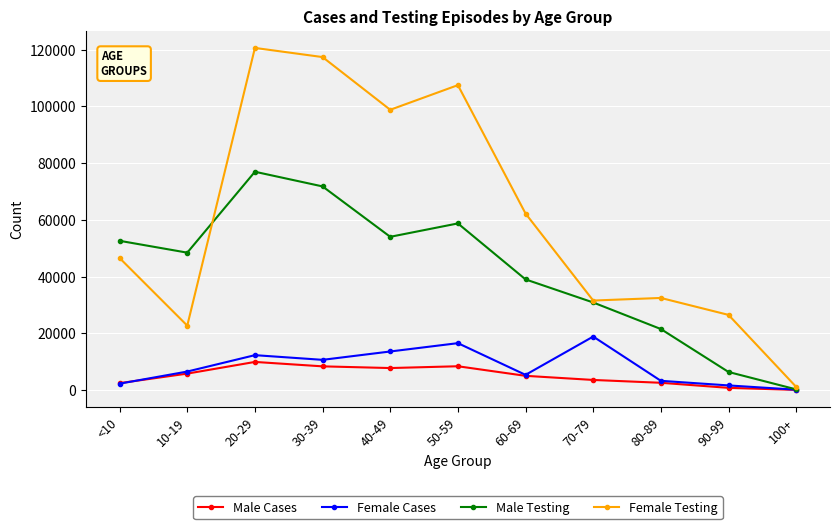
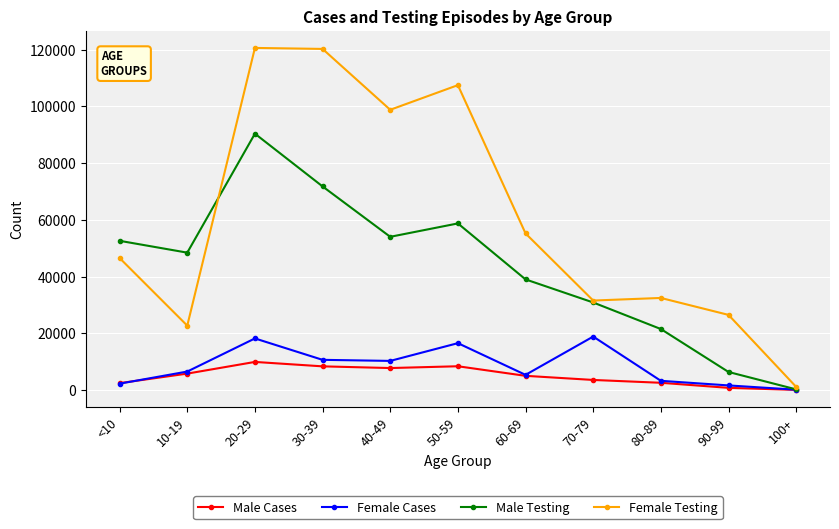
  {
    "Male Cases": {
      "20-29": 10000,
      "30-39": 8000,
      "40-49": 8000,
      "50-59": 8000,
      "70-79": 4000
    },
    "Female Cases": {
-     "20-29": 12000,
+     "20-29": 18000,
      "30-39": 11000,
-     "40-49": 14000,
+     "40-49": 10000,
      "50-59": 16000,
      "70-79": 19000
    },
    "Male Testing": {
      "<10": 53000,
      "10-19": 48000,
-     "20-29": 77000,
+     "20-29": 90000,
      "30-39": 72000,
      "40-49": 54000,
      "50-59": 59000,
      "60-69": 39000,
      "80-89": 21000,
      "90-99": 6000
    },
    "Female Testing": {
      "<10": 47000,
      "10-19": 23000,
      "20-29": 121000,
-     "30-39": 117000,
+     "30-39": 120000,
      "40-49": 99000,
      "50-59": 107000,
-     "60-69": 62000,
+     "60-69": 55000,
      "80-89": 32000,
      "90-99": 26000
    }
  }
